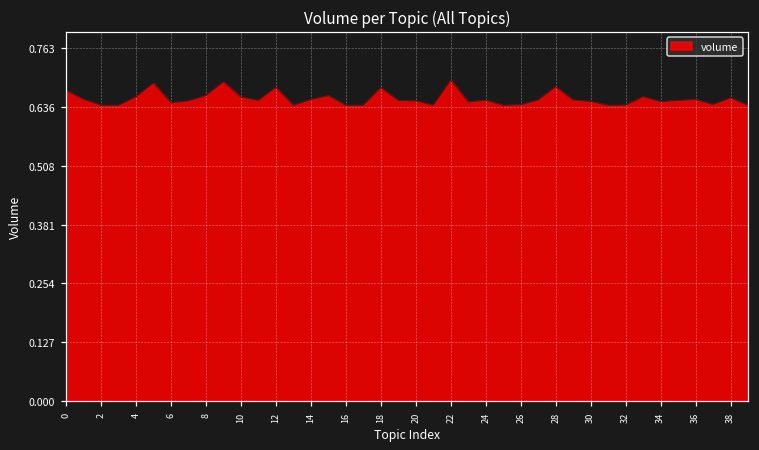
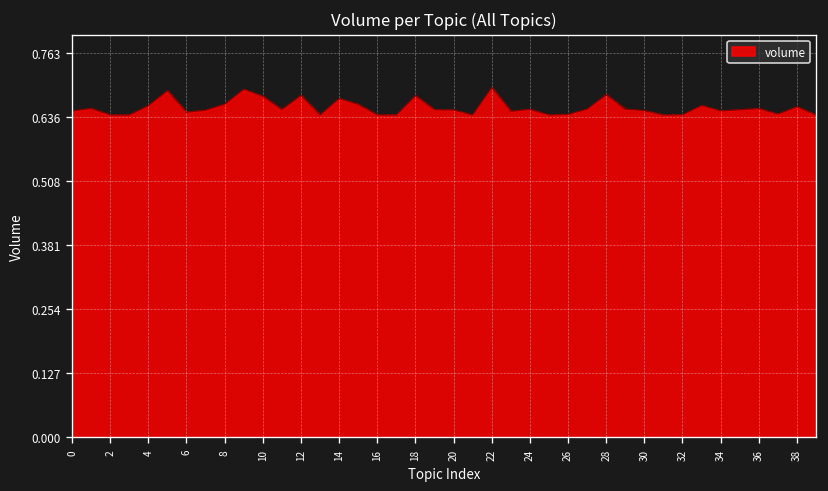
  {
-   "0": 0.67,
+   "0": 0.65,
    "2": 0.64,
    "4": 0.66,
    "6": 0.64,
    "8": 0.66,
-   "10": 0.66,
+   "10": 0.68,
    "12": 0.68,
-   "14": 0.65,
+   "14": 0.67,
    "16": 0.64,
    "18": 0.68,
    "20": 0.65,
    "22": 0.69,
    "24": 0.65,
    "26": 0.64,
    "28": 0.68,
    "30": 0.65,
    "32": 0.64,
    "34": 0.65,
    "36": 0.65,
    "38": 0.66
  }
